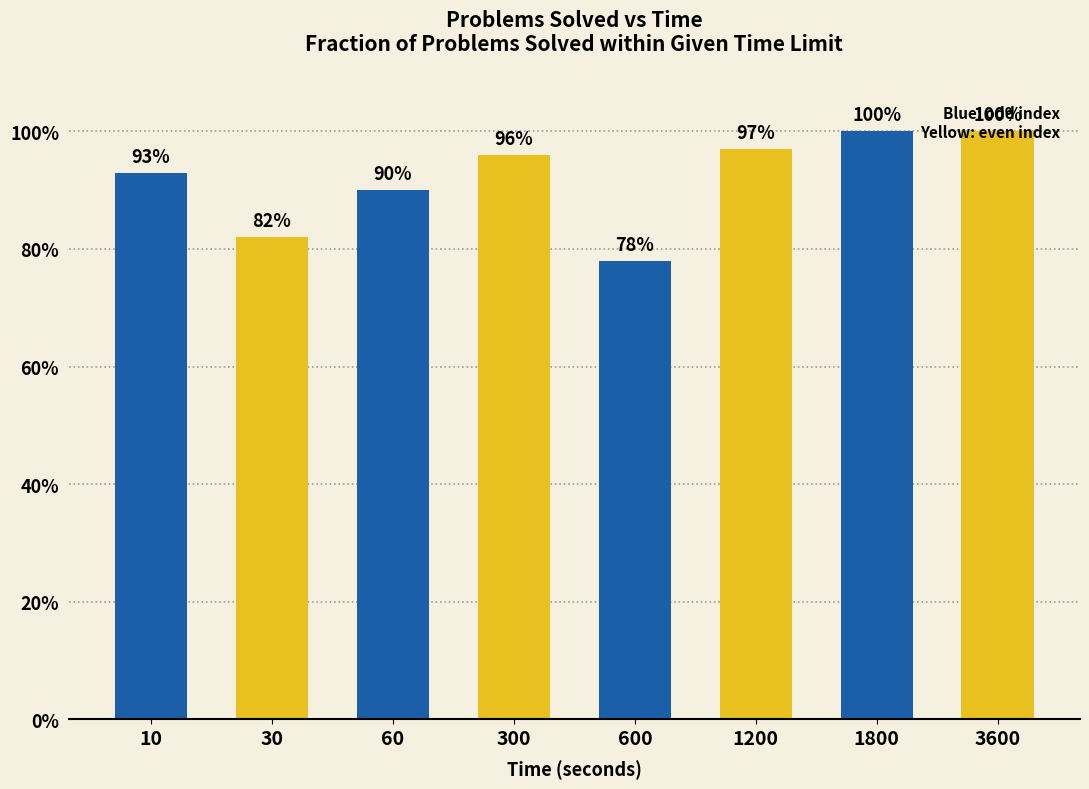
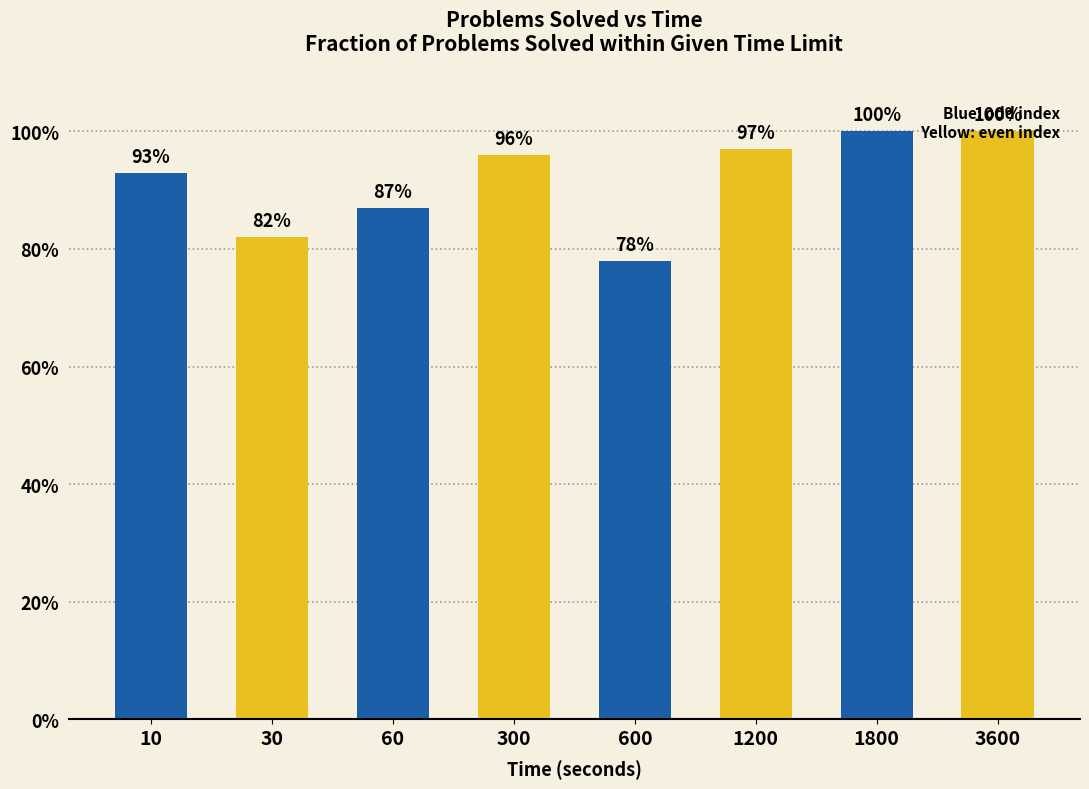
  {
    "10": "93%",
    "30": "82%",
-   "60": "90%",
+   "60": "87%",
    "300": "96%",
    "600": "78%",
    "1200": "97%",
    "1800": "100%"
  }
